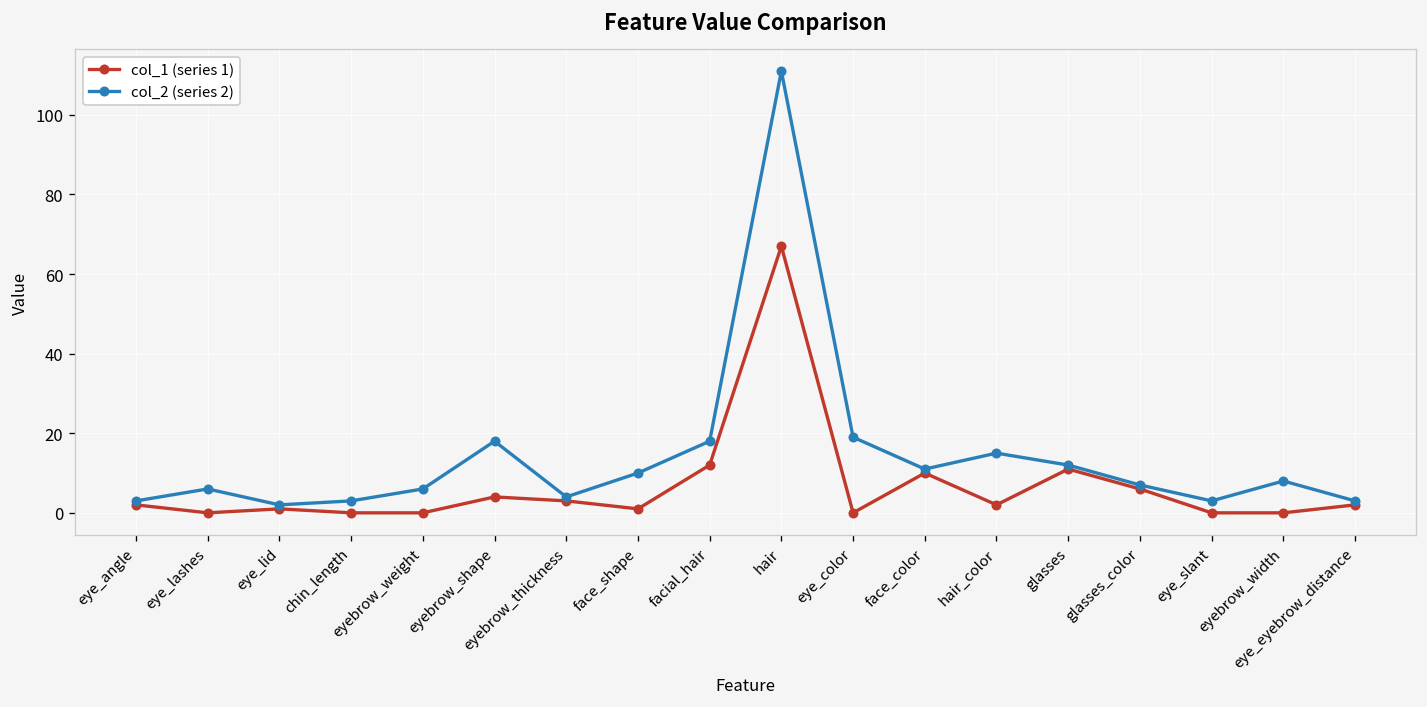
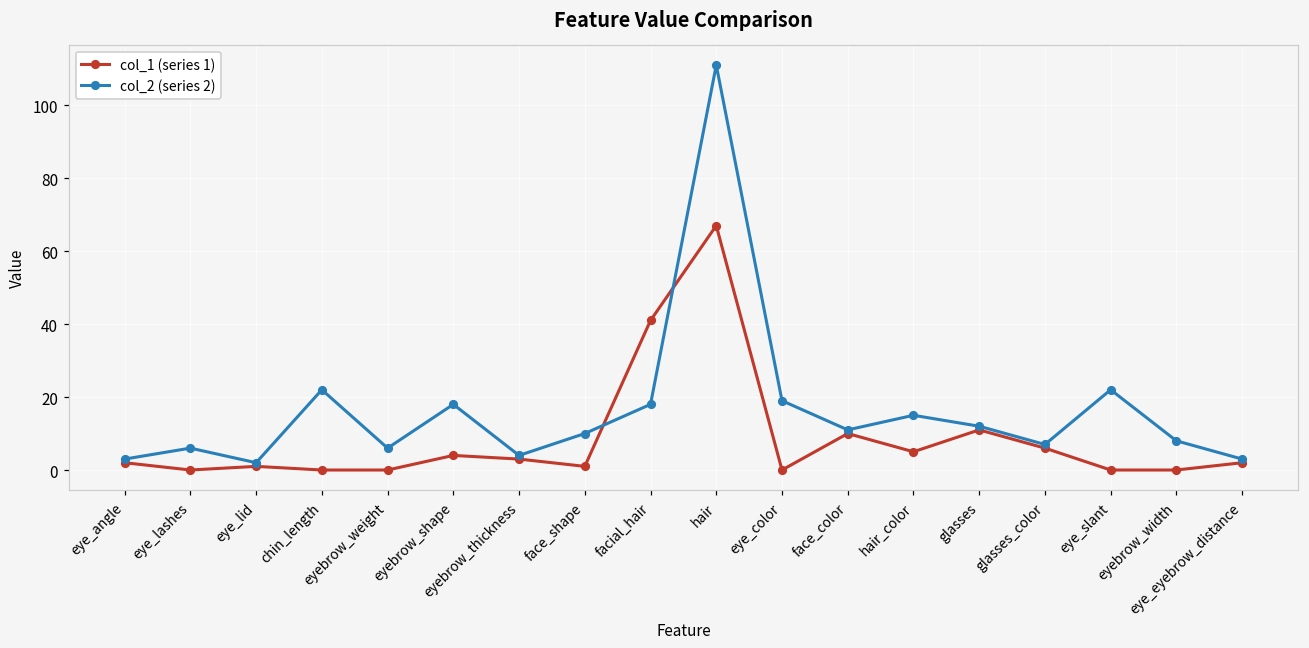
  {
    "col_1 (series 1)": {
      "eye_angle": 2,
      "eye_lashes": 0,
      "eye_lid": 1,
      "chin_length": 0,
      "eyebrow_weight": 0,
      "eyebrow_shape": 4,
      "eyebrow_thickness": 3,
      "face_shape": 1,
-     "facial_hair": 12,
+     "facial_hair": 41,
      "hair": 67,
      "eye_color": 0,
      "face_color": 10,
-     "hair_color": 2,
+     "hair_color": 5,
      "glasses": 11,
      "glasses_color": 6,
      "eye_slant": 0,
      "eyebrow_width": 0,
      "eye_eyebrow_distance": 2
    },
    "col_2 (series 2)": {
      "eye_angle": 3,
      "eye_lashes": 6,
      "eye_lid": 2,
-     "chin_length": 3,
+     "chin_length": 22,
      "eyebrow_weight": 6,
      "eyebrow_shape": 18,
      "eyebrow_thickness": 4,
      "face_shape": 10,
      "facial_hair": 18,
      "hair": 111,
      "eye_color": 19,
      "face_color": 11,
      "hair_color": 15,
      "glasses": 12,
      "glasses_color": 7,
-     "eye_slant": 3,
+     "eye_slant": 22,
      "eyebrow_width": 8,
      "eye_eyebrow_distance": 3
    }
  }
